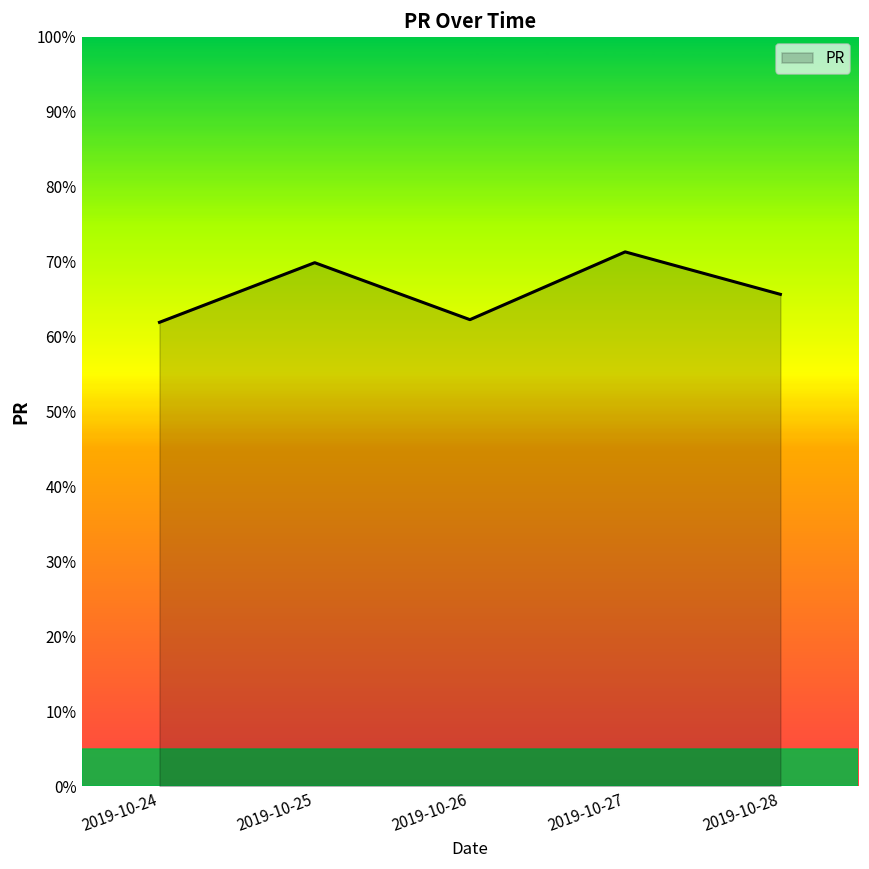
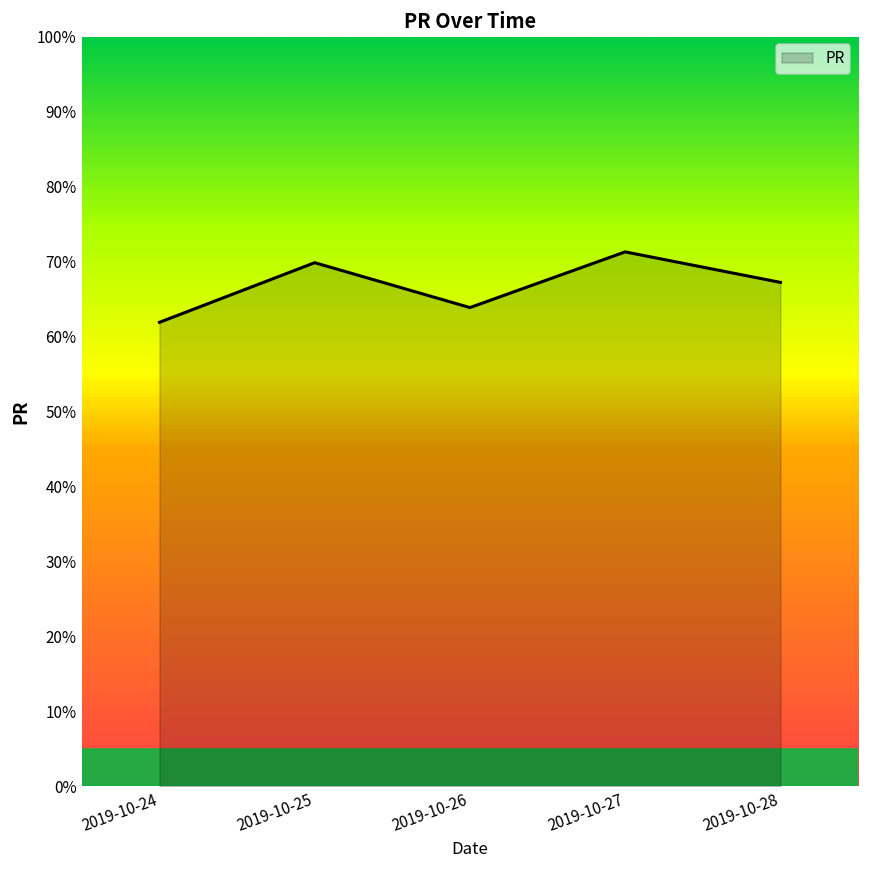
  {
    "2019-10-24": "62%",
    "2019-10-25": "70%",
-   "2019-10-26": "62%",
+   "2019-10-26": "64%",
    "2019-10-27": "71%",
-   "2019-10-28": "66%"
+   "2019-10-28": "67%"
  }
